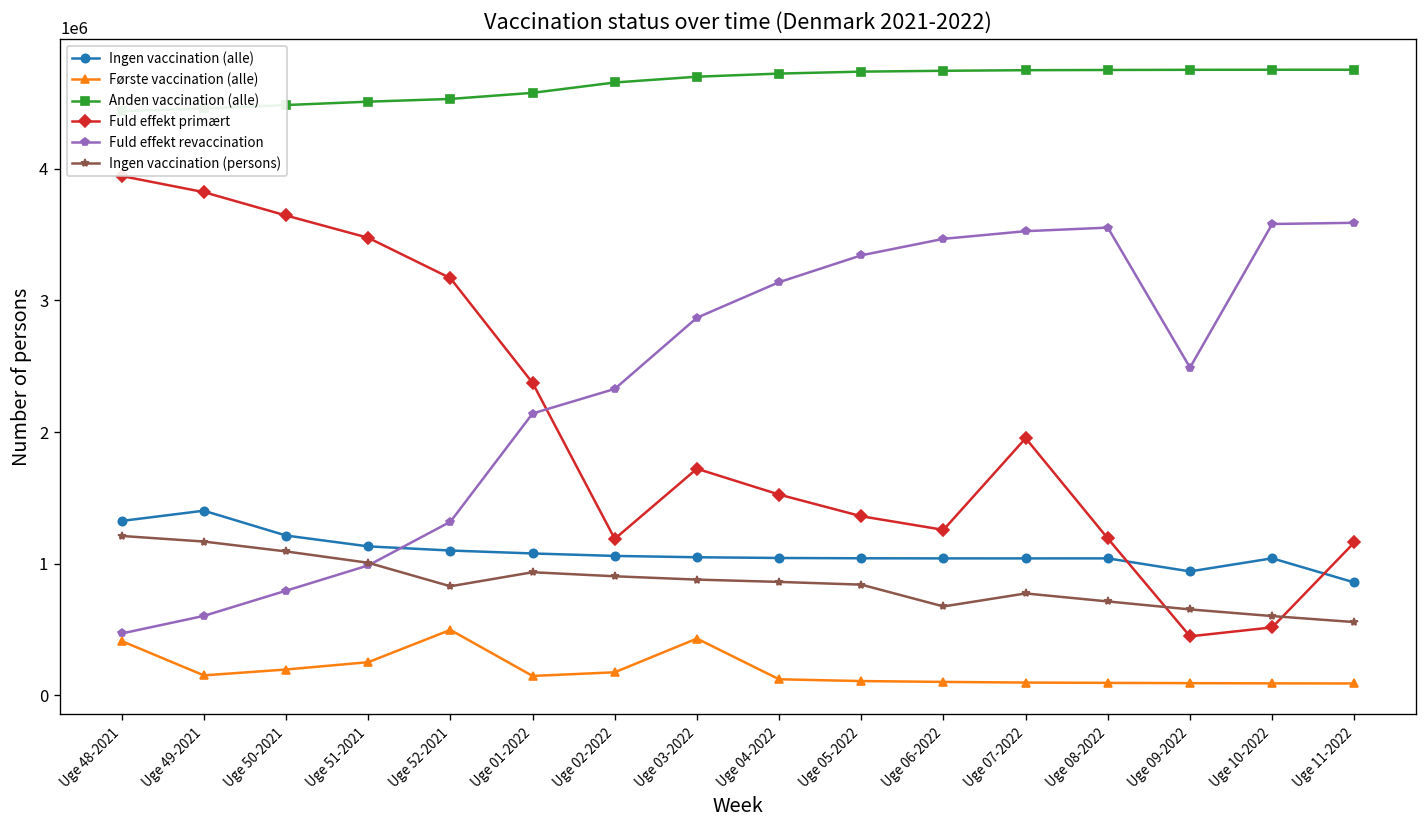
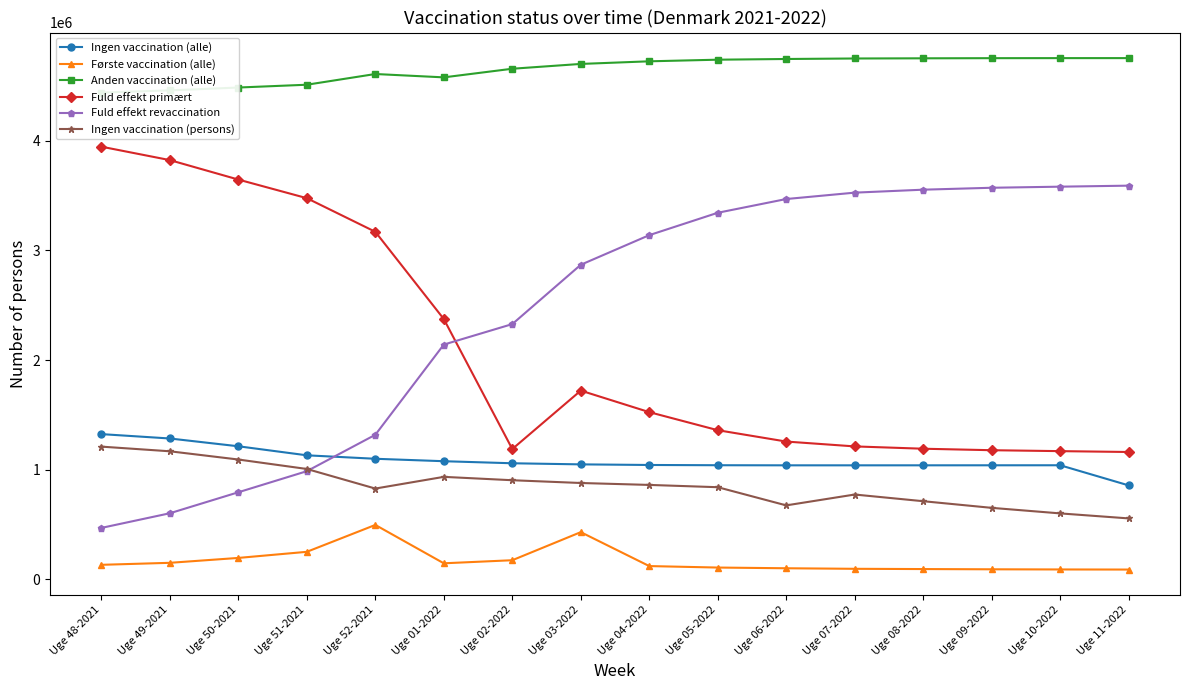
  {
    "Ingen vaccination (alle)": {
      "Uge 48-2021": 1320000,
-     "Uge 49-2021": 1400000,
+     "Uge 49-2021": 1280000,
      "Uge 50-2021": 1210000,
      "Uge 51-2021": 1130000,
      "Uge 52-2021": 1100000,
      "Uge 01-2022": 1080000,
      "Uge 02-2022": 1060000,
      "Uge 03-2022": 1050000,
      "Uge 04-2022": 1040000,
      "Uge 05-2022": 1040000,
      "Uge 06-2022": 1040000,
      "Uge 07-2022": 1040000,
      "Uge 08-2022": 1040000,
-     "Uge 09-2022": 940000,
+     "Uge 09-2022": 1040000,
      "Uge 10-2022": 1040000,
      "Uge 11-2022": 860000
    },
    "Første vaccination (alle)": {
-     "Uge 48-2021": 410000,
+     "Uge 48-2021": 130000,
      "Uge 49-2021": 150000,
      "Uge 50-2021": 190000,
      "Uge 51-2021": 250000,
      "Uge 52-2021": 500000,
      "Uge 01-2022": 150000,
      "Uge 02-2022": 170000,
      "Uge 03-2022": 430000,
      "Uge 04-2022": 120000,
      "Uge 05-2022": 110000,
      "Uge 06-2022": 100000,
      "Uge 07-2022": 90000,
      "Uge 08-2022": 90000,
      "Uge 09-2022": 90000,
      "Uge 10-2022": 90000,
      "Uge 11-2022": 90000
    },
    "Anden vaccination (alle)": {
      "Uge 51-2021": 4510000,
-     "Uge 52-2021": 4530000,
+     "Uge 52-2021": 4610000,
      "Uge 01-2022": 4580000,
      "Uge 02-2022": 4660000,
      "Uge 03-2022": 4700000,
      "Uge 04-2022": 4730000,
      "Uge 05-2022": 4740000,
      "Uge 06-2022": 4750000,
      "Uge 07-2022": 4750000,
      "Uge 08-2022": 4750000,
      "Uge 09-2022": 4750000,
      "Uge 10-2022": 4750000,
      "Uge 11-2022": 4750000
    },
    "Fuld effekt primært": {
      "Uge 48-2021": 3950000,
      "Uge 49-2021": 3820000,
      "Uge 50-2021": 3650000,
      "Uge 51-2021": 3480000,
      "Uge 52-2021": 3170000,
      "Uge 01-2022": 2370000,
      "Uge 02-2022": 1190000,
      "Uge 03-2022": 1720000,
      "Uge 04-2022": 1520000,
      "Uge 05-2022": 1360000,
      "Uge 06-2022": 1260000,
-     "Uge 07-2022": 1950000,
+     "Uge 07-2022": 1210000,
      "Uge 08-2022": 1190000,
-     "Uge 09-2022": 450000,
-     "Uge 10-2022": 510000,
+     "Uge 09-2022": 1180000,
+     "Uge 10-2022": 1170000,
      "Uge 11-2022": 1160000
    },
    "Fuld effekt revaccination": {
      "Uge 48-2021": 470000,
      "Uge 49-2021": 600000,
      "Uge 50-2021": 790000,
      "Uge 52-2021": 1320000,
      "Uge 01-2022": 2140000,
      "Uge 02-2022": 2330000,
      "Uge 03-2022": 2870000,
      "Uge 04-2022": 3140000,
      "Uge 05-2022": 3340000,
      "Uge 06-2022": 3470000,
      "Uge 07-2022": 3530000,
      "Uge 08-2022": 3550000,
-     "Uge 09-2022": 2490000,
+     "Uge 09-2022": 3570000,
      "Uge 10-2022": 3580000,
      "Uge 11-2022": 3590000
    },
    "Ingen vaccination (persons)": {
      "Uge 48-2021": 1210000,
      "Uge 49-2021": 1170000,
      "Uge 50-2021": 1090000,
      "Uge 52-2021": 830000,
      "Uge 01-2022": 930000,
      "Uge 02-2022": 900000,
      "Uge 03-2022": 880000,
      "Uge 04-2022": 860000,
      "Uge 05-2022": 840000,
      "Uge 06-2022": 670000,
      "Uge 07-2022": 770000,
      "Uge 08-2022": 710000,
      "Uge 09-2022": 650000,
      "Uge 10-2022": 600000,
      "Uge 11-2022": 550000
    }
  }
